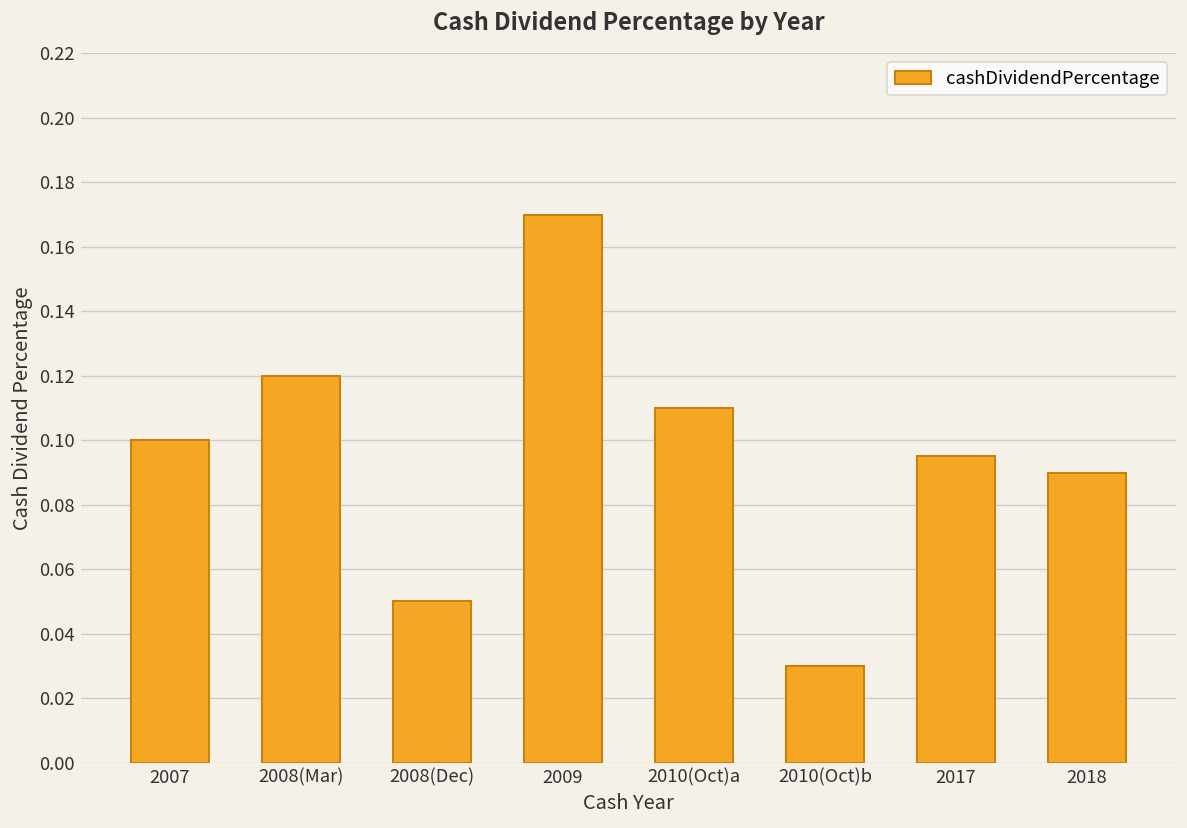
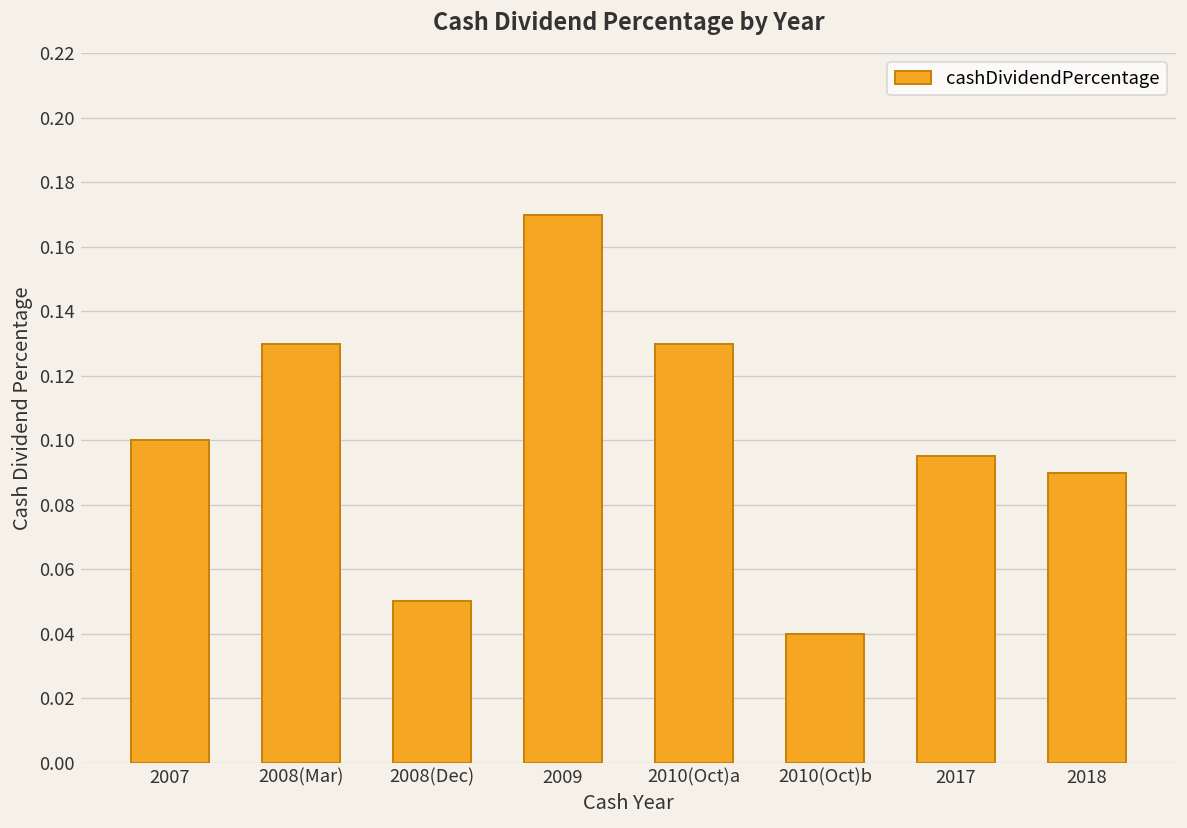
  {
    "2007": 0.10,
-   "2008(Mar)": 0.12,
+   "2008(Mar)": 0.13,
    "2008(Dec)": 0.05,
    "2009": 0.17,
-   "2010(Oct)a": 0.11,
-   "2010(Oct)b": 0.03,
+   "2010(Oct)a": 0.13,
+   "2010(Oct)b": 0.04,
    "2017": 0.095,
    "2018": 0.09
  }
